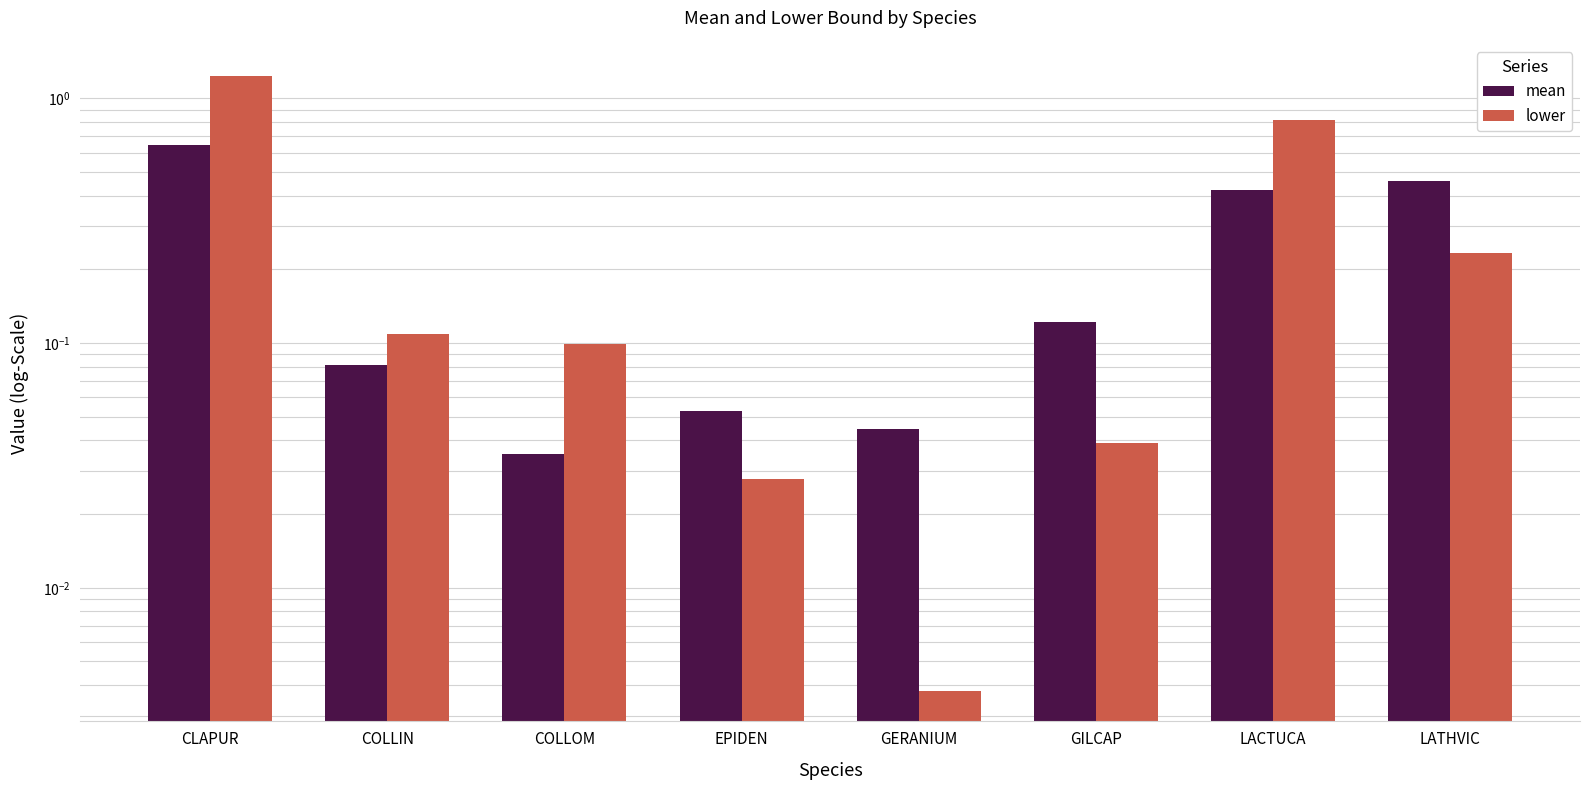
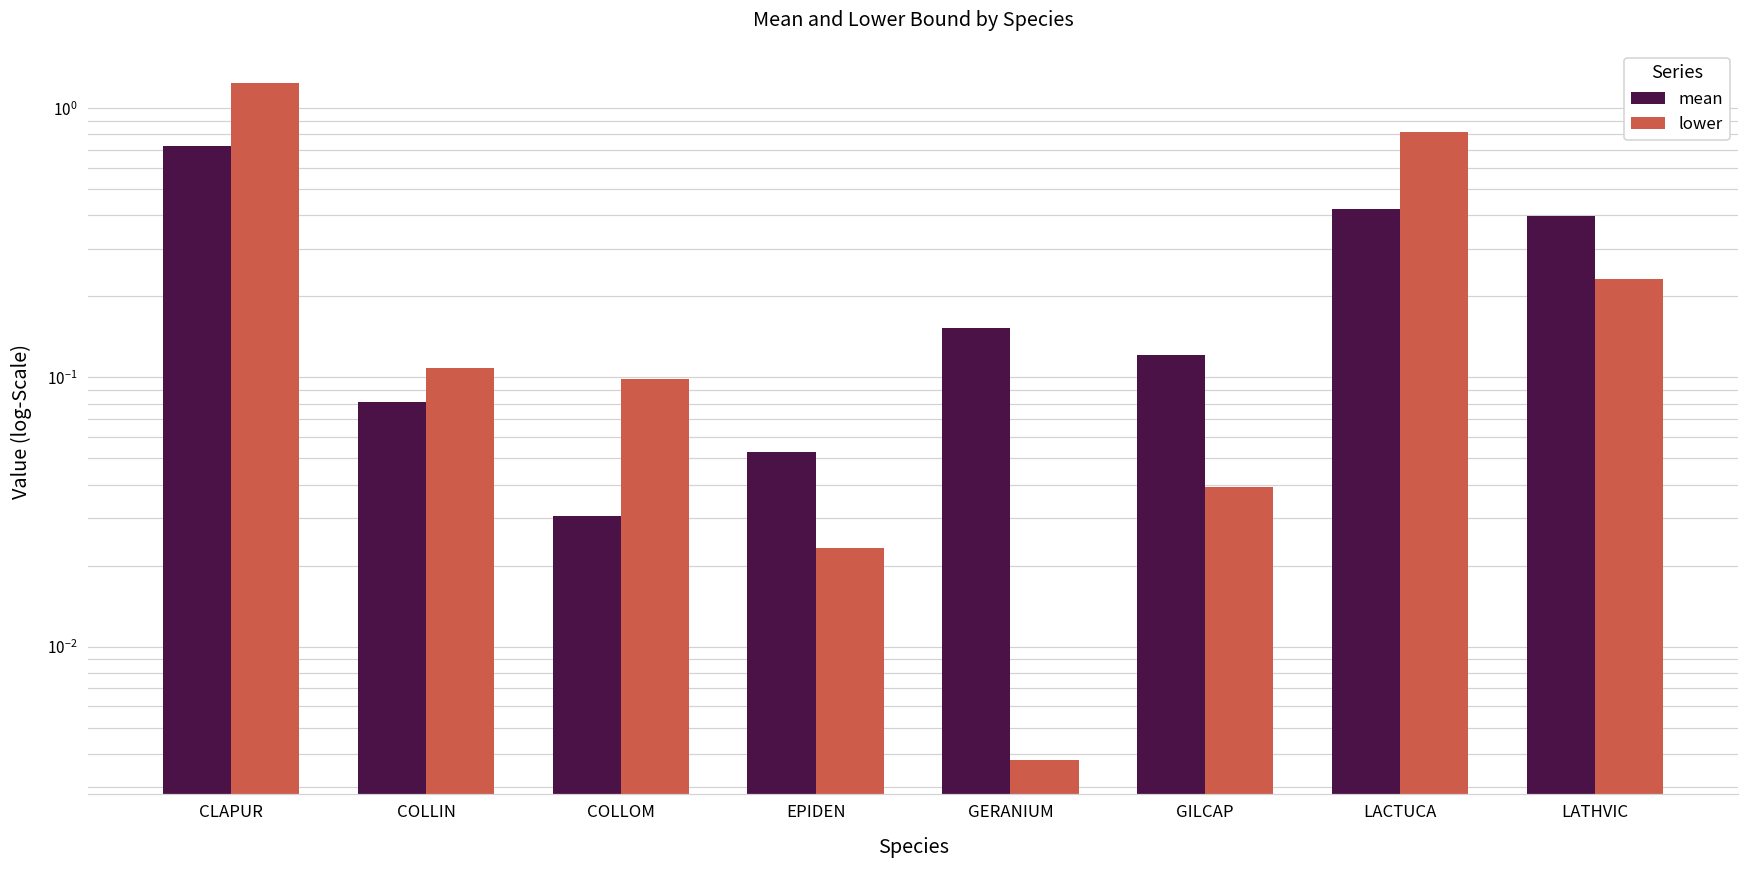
  {
    "mean": {
-     "CLAPUR": 0.64,
+     "CLAPUR": 0.72,
      "COLLIN": 0.081,
-     "COLLOM": 0.035,
+     "COLLOM": 0.031,
      "EPIDEN": 0.053,
-     "GERANIUM": 0.044,
+     "GERANIUM": 0.15,
      "GILCAP": 0.12,
      "LACTUCA": 0.42,
-     "LATHVIC": 0.46
+     "LATHVIC": 0.40
    },
    "lower": {
      "CLAPUR": 1.2,
      "COLLIN": 0.11,
      "COLLOM": 0.099,
-     "EPIDEN": 0.028,
+     "EPIDEN": 0.023,
      "GERANIUM": 0.0038,
      "GILCAP": 0.039,
      "LACTUCA": 0.82,
      "LATHVIC": 0.23
    }
  }
